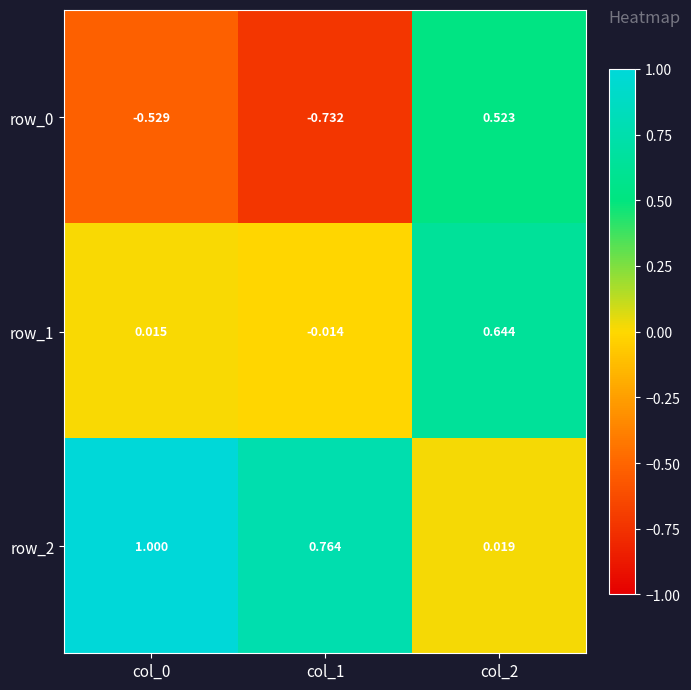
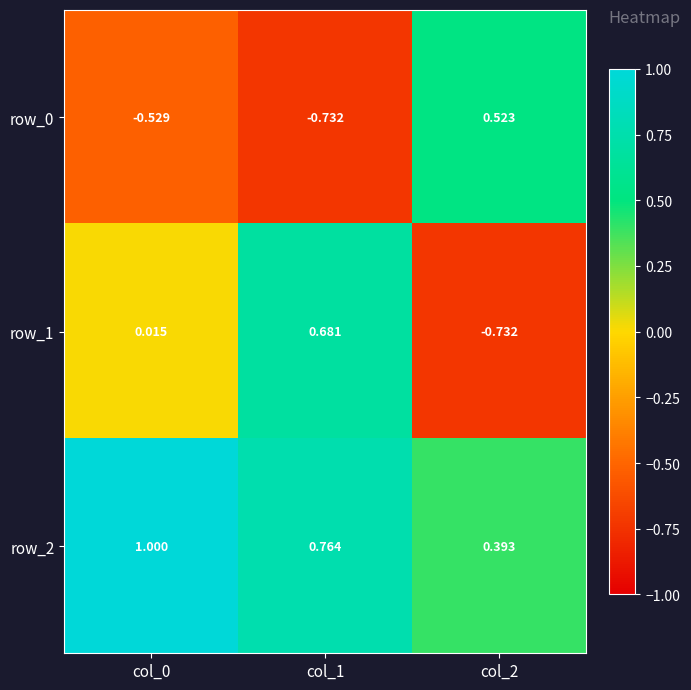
  {
    "row_0": {
      "col_0": -0.529,
      "col_1": -0.732,
      "col_2": 0.523
    },
    "row_1": {
      "col_0": 0.015,
-     "col_1": -0.014,
-     "col_2": 0.644
+     "col_1": 0.681,
+     "col_2": -0.732
    },
    "row_2": {
      "col_0": 1.000,
      "col_1": 0.764,
-     "col_2": 0.019
+     "col_2": 0.393
    }
  }
